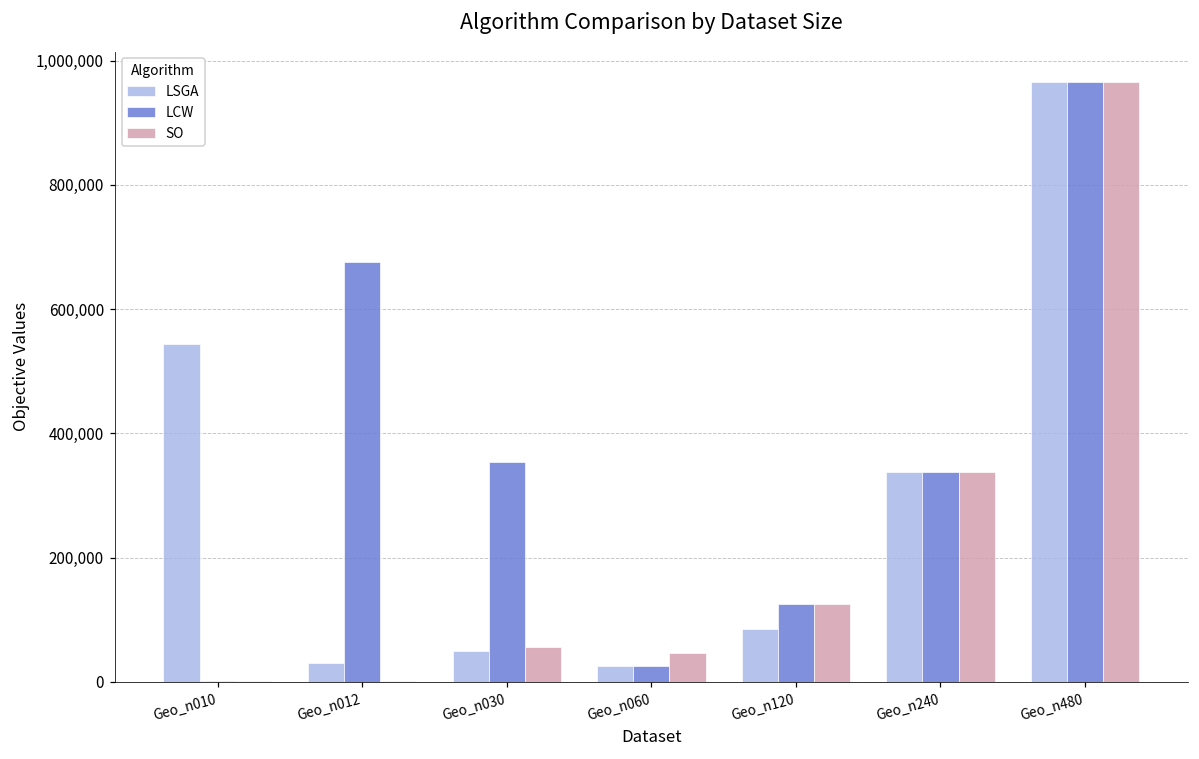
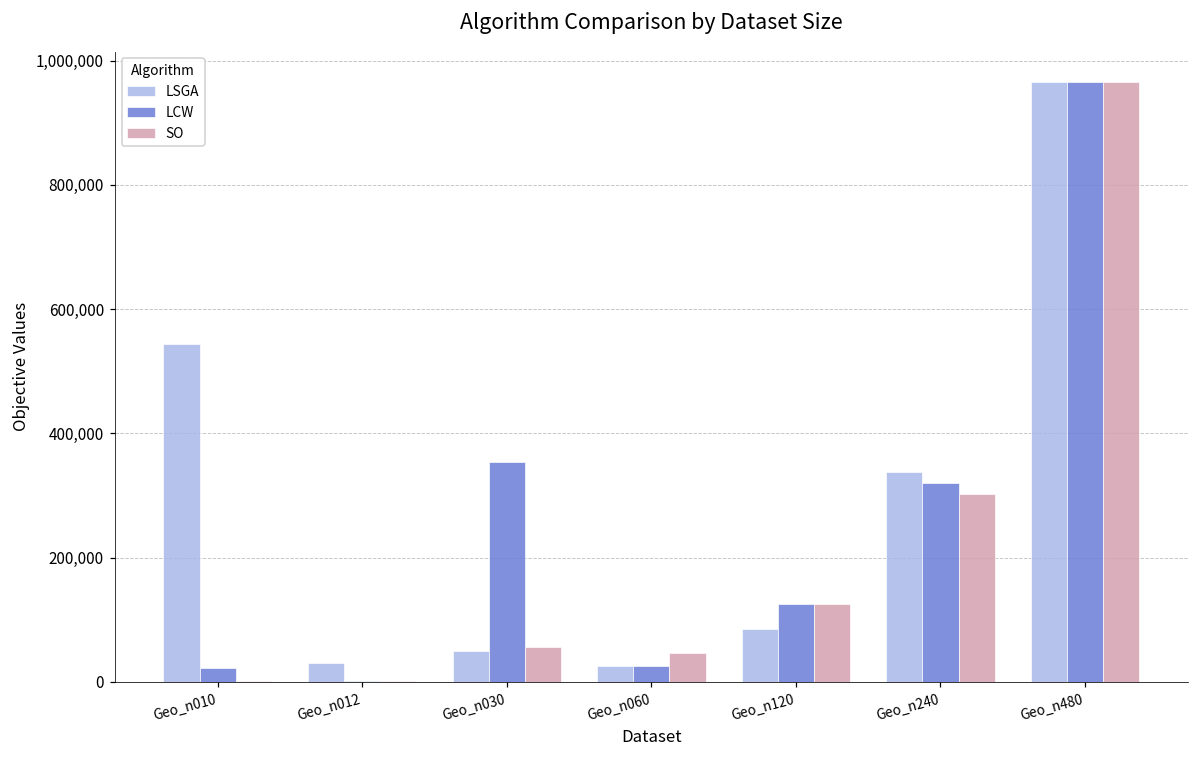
  {
    "LSGA": {
      "Geo_n010": "540,000",
      "Geo_n012": "30,000",
      "Geo_n030": "50,000",
      "Geo_n060": "30,000",
      "Geo_n120": "90,000",
      "Geo_n240": "340,000",
      "Geo_n480": "970,000"
    },
    "LCW": {
-     "Geo_n010": "0",
-     "Geo_n012": "680,000",
+     "Geo_n010": "20,000",
+     "Geo_n012": "0",
      "Geo_n030": "350,000",
      "Geo_n060": "30,000",
      "Geo_n120": "130,000",
-     "Geo_n240": "340,000",
+     "Geo_n240": "320,000",
      "Geo_n480": "970,000"
    },
    "SO": {
      "Geo_n030": "60,000",
      "Geo_n060": "50,000",
      "Geo_n120": "130,000",
-     "Geo_n240": "340,000",
+     "Geo_n240": "300,000",
      "Geo_n480": "970,000"
    }
  }
